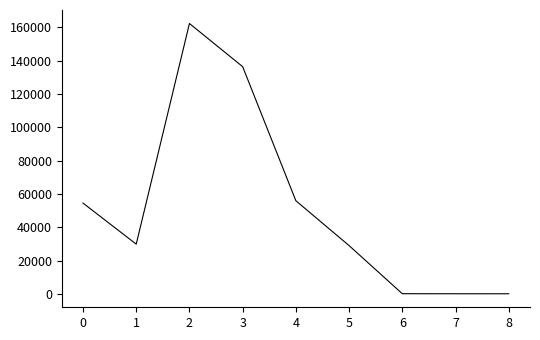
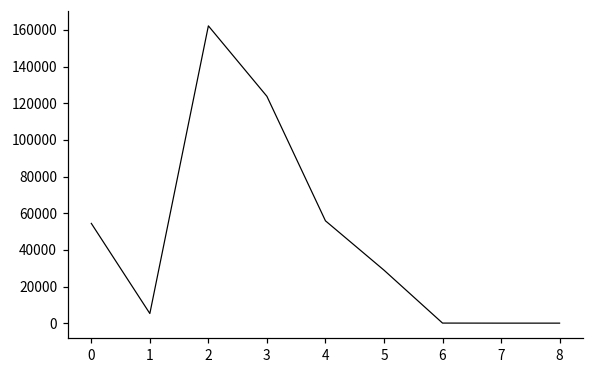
  {
    "0": 54000,
-   "1": 30000,
+   "1": 5000,
    "2": 162000,
-   "3": 136000,
+   "3": 124000,
    "4": 56000,
    "5": 29000,
    "6": 0,
    "7": 0,
    "8": 0
  }
